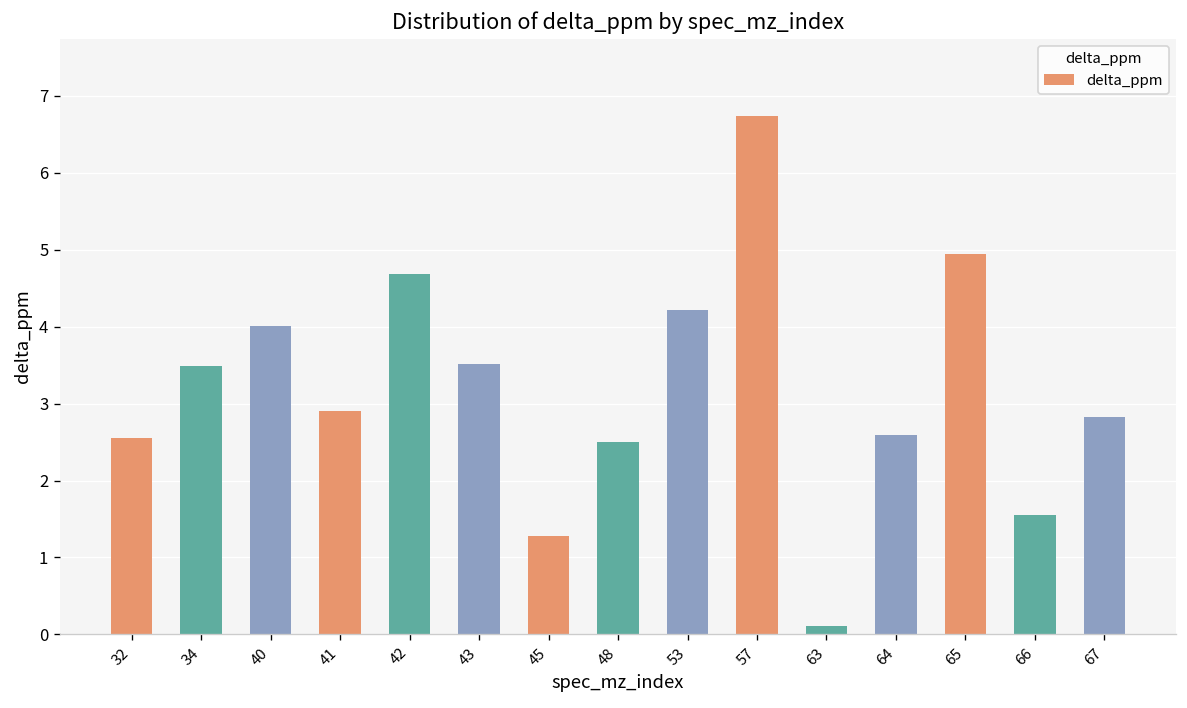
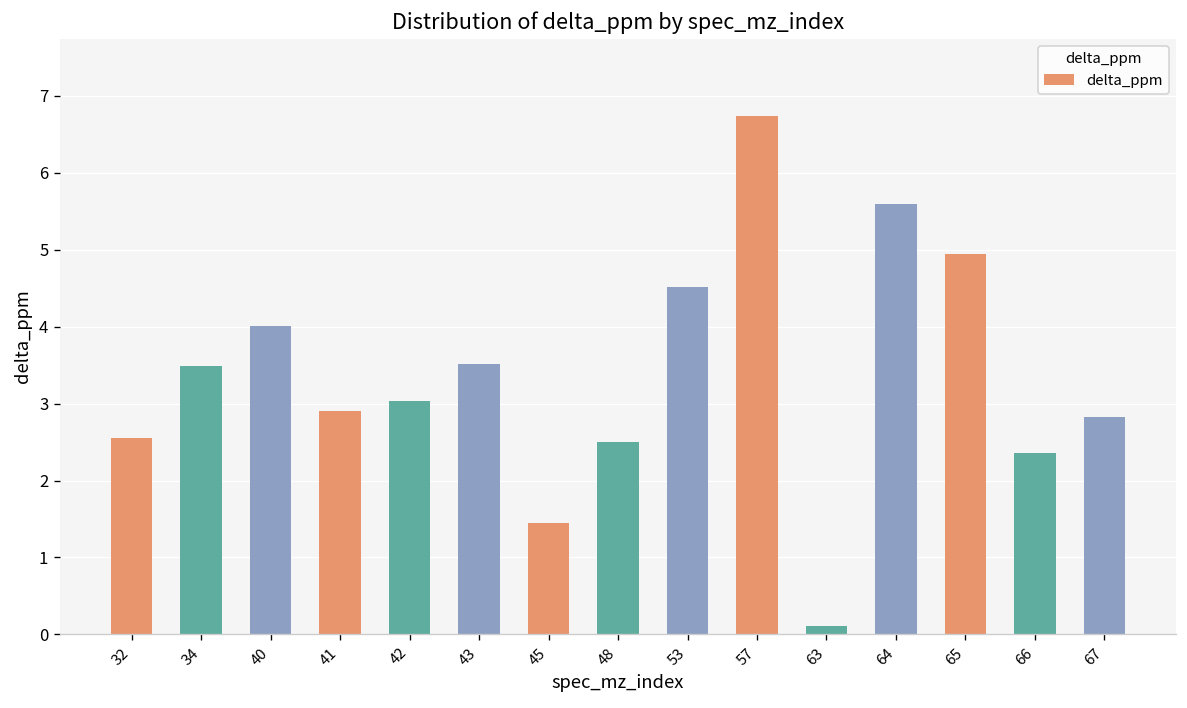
  {
    "32": 2.5,
    "34": 3.5,
    "40": 4.0,
    "41": 2.9,
-   "42": 4.7,
+   "42": 3.0,
    "43": 3.5,
-   "45": 1.3,
+   "45": 1.4,
    "48": 2.5,
-   "53": 4.2,
+   "53": 4.5,
    "57": 6.7,
    "63": 0.1,
-   "64": 2.6,
+   "64": 5.6,
    "65": 4.9,
-   "66": 1.6,
+   "66": 2.4,
    "67": 2.8
  }
